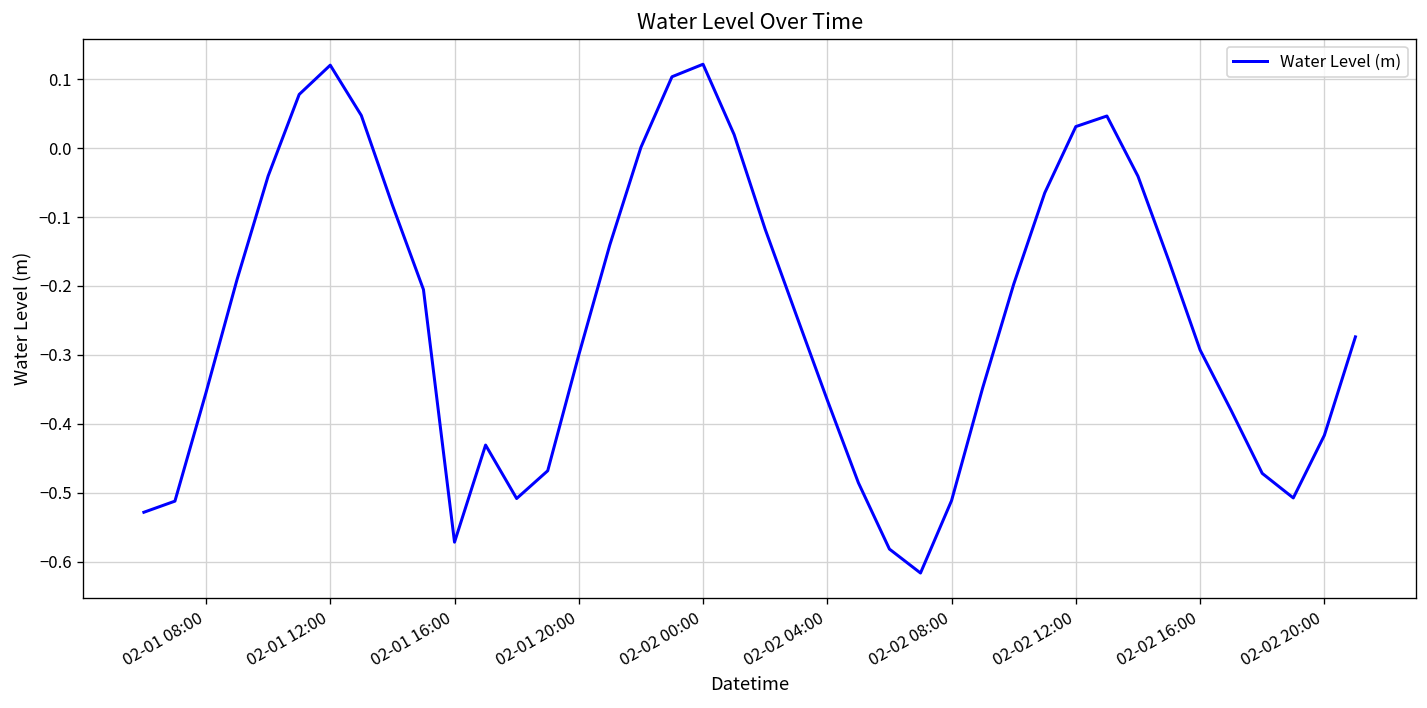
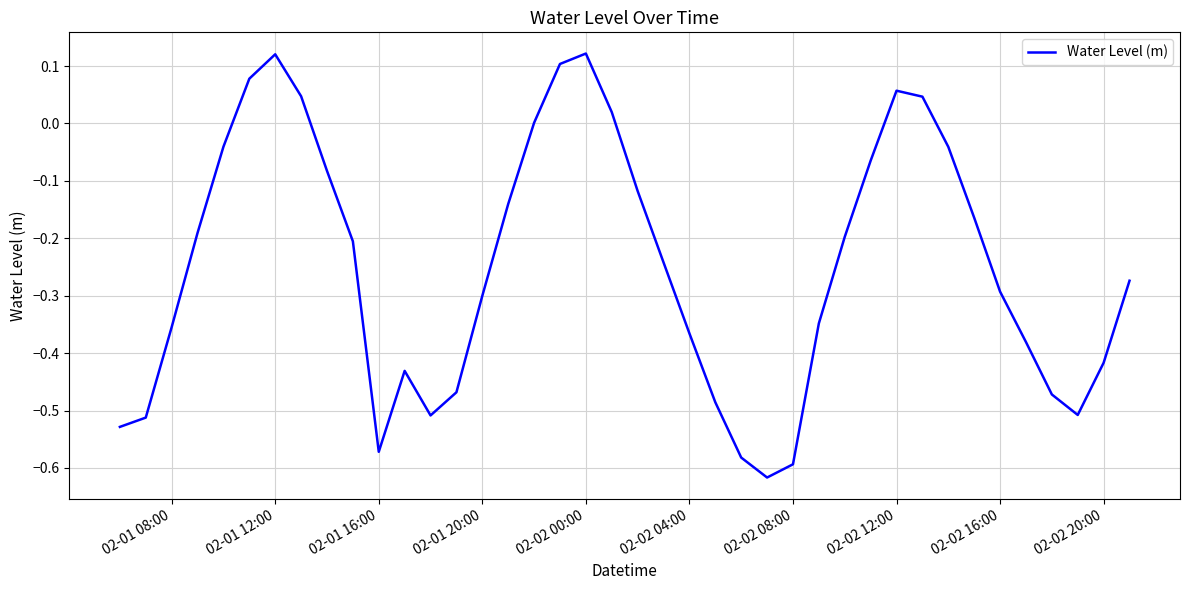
  {
    "02-01 08:00": -0.35,
    "02-01 12:00": 0.12,
    "02-01 16:00": -0.57,
    "02-01 20:00": -0.30,
    "02-02 00:00": 0.12,
    "02-02 04:00": -0.37,
-   "02-02 08:00": -0.51,
-   "02-02 12:00": 0.03,
+   "02-02 08:00": -0.59,
+   "02-02 12:00": 0.06,
    "02-02 16:00": -0.29,
    "02-02 20:00": -0.42
  }
